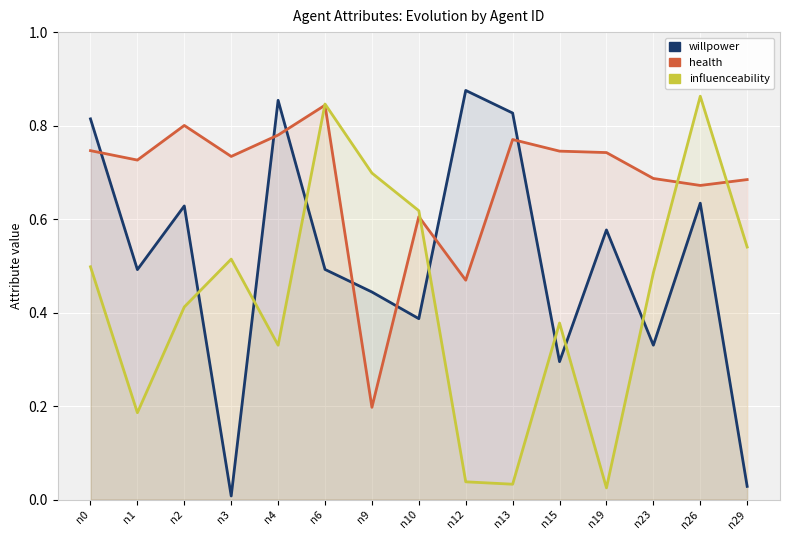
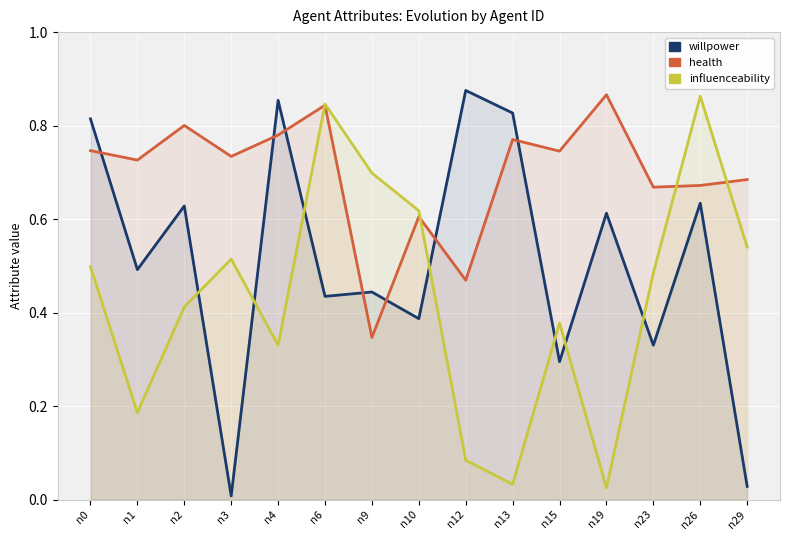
  {
    "willpower": {
      "n0": 0.81,
      "n1": 0.49,
      "n2": 0.63,
      "n3": 0.01,
      "n4": 0.85,
-     "n6": 0.49,
+     "n6": 0.43,
      "n9": 0.44,
      "n10": 0.39,
      "n12": 0.88,
      "n13": 0.83,
      "n15": 0.30,
-     "n19": 0.58,
+     "n19": 0.61,
      "n23": 0.33,
      "n26": 0.63,
      "n29": 0.03
    },
    "health": {
      "n0": 0.75,
      "n1": 0.73,
      "n2": 0.80,
      "n3": 0.73,
      "n4": 0.78,
-     "n9": 0.20,
+     "n9": 0.35,
      "n10": 0.61,
      "n12": 0.47,
      "n13": 0.77,
      "n15": 0.75,
-     "n19": 0.74,
-     "n23": 0.69,
+     "n19": 0.87,
+     "n23": 0.67,
      "n26": 0.67,
      "n29": 0.68
    },
    "influenceability": {
      "n0": 0.50,
      "n1": 0.19,
      "n2": 0.41,
      "n3": 0.51,
      "n4": 0.33,
      "n9": 0.70,
      "n10": 0.62,
-     "n12": 0.04,
+     "n12": 0.08,
      "n13": 0.03,
      "n15": 0.38,
      "n19": 0.03,
      "n23": 0.49,
      "n26": 0.86,
      "n29": 0.54
    }
  }
